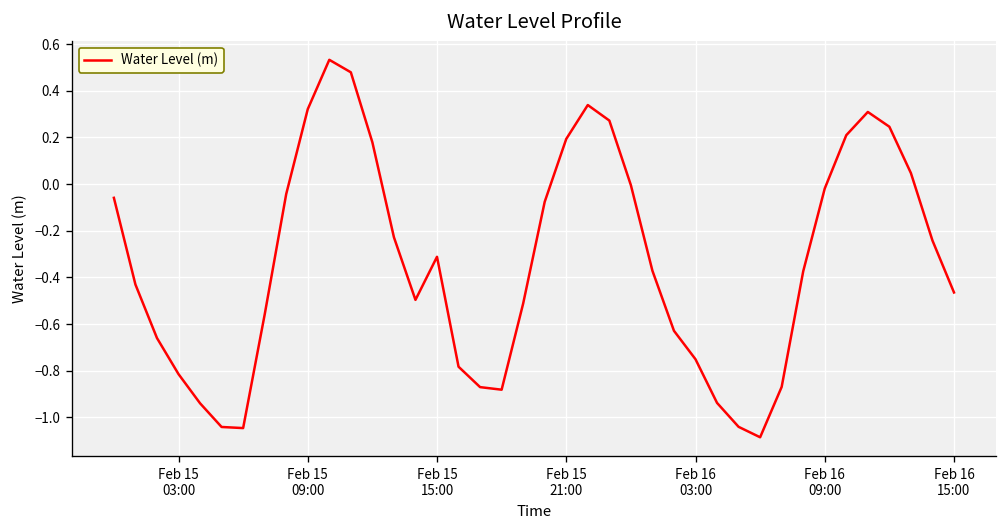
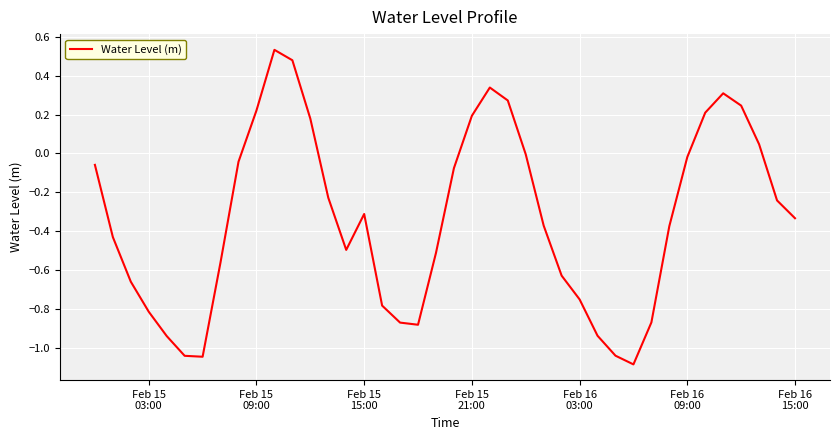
  {
    "Feb 15 03:00": -0.81,
-   "Feb 15 09:00": 0.32,
+   "Feb 15 09:00": 0.22,
    "Feb 15 15:00": -0.31,
    "Feb 15 21:00": 0.19,
    "Feb 16 03:00": -0.75,
    "Feb 16 09:00": -0.02,
-   "Feb 16 15:00": -0.46
+   "Feb 16 15:00": -0.33
  }
